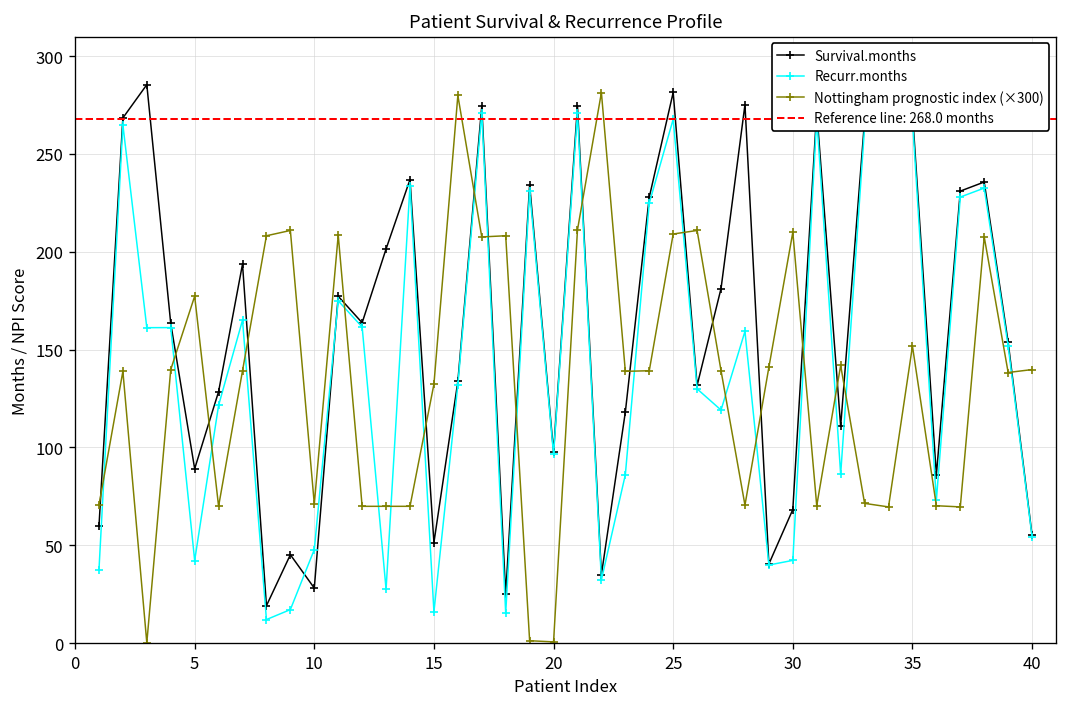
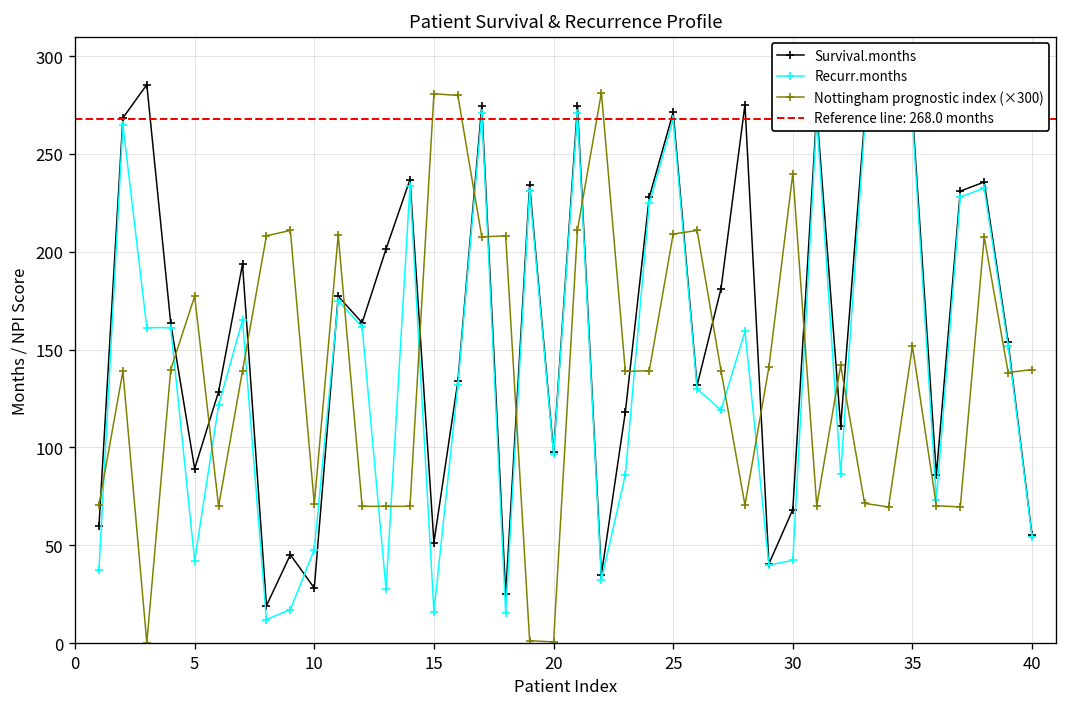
  {
    "Survival.months": {
      "5": 89,
      "10": 28,
      "15": 51,
-     "25": 281,
+     "25": 271,
      "30": 68
    },
    "Recurr.months": {
      "5": 42,
      "10": 48,
      "15": 16,
      "25": 268,
      "30": 42
    },
    "Nottingham prognostic index (×300)": {
      "5": 177,
      "10": 71,
-     "15": 132,
+     "15": 281,
      "20": 1,
      "25": 209,
-     "30": 210,
+     "30": 240,
      "35": 152,
      "40": 140
    }
  }
